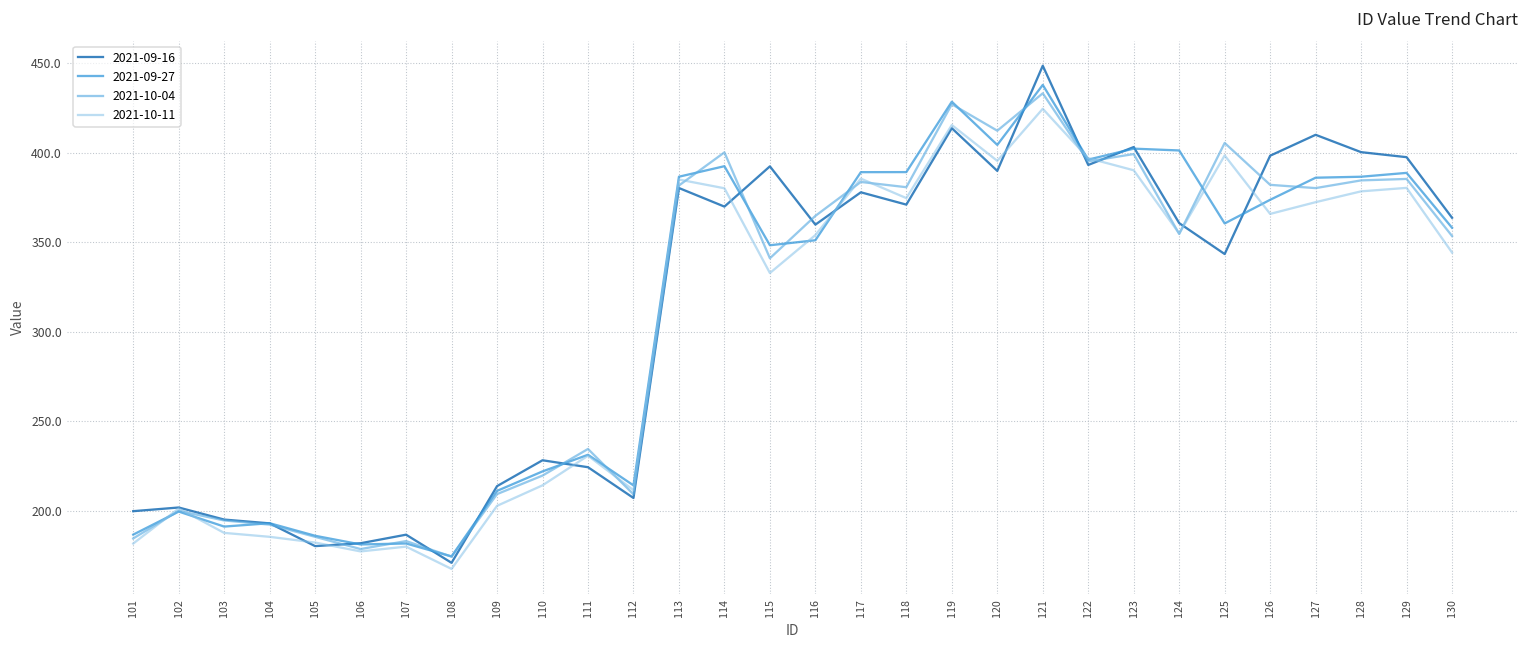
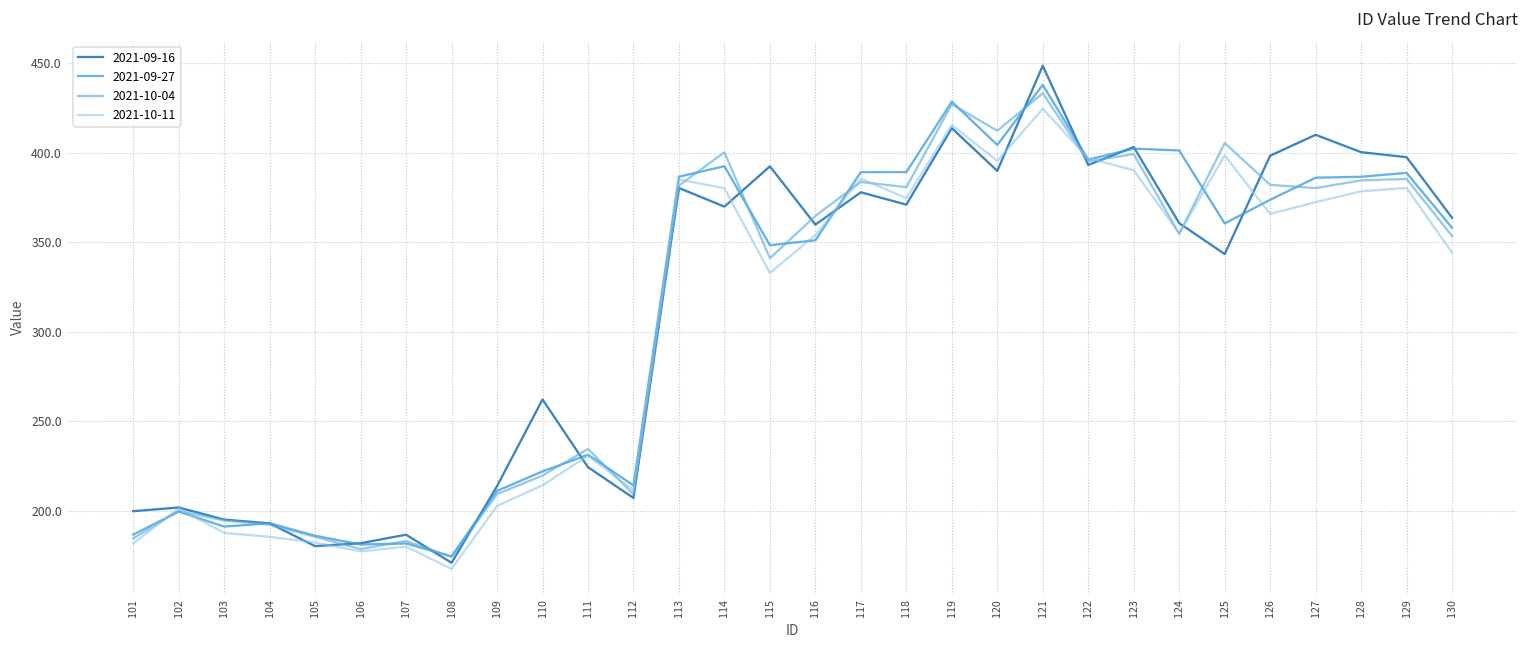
  {
    "2021-09-16": {
      "101": 200,
      "105": 180,
      "107": 187,
      "108": 171,
      "109": 214,
-     "110": 228,
+     "110": 262,
      "111": 224,
      "112": 207,
      "114": 370,
      "115": 392,
      "116": 360,
      "117": 378,
      "118": 371,
      "119": 414,
      "120": 390,
      "121": 449,
      "122": 393,
      "124": 361,
      "125": 343,
      "126": 398,
      "127": 410,
      "128": 400,
      "129": 398,
      "130": 364
    }
  }
